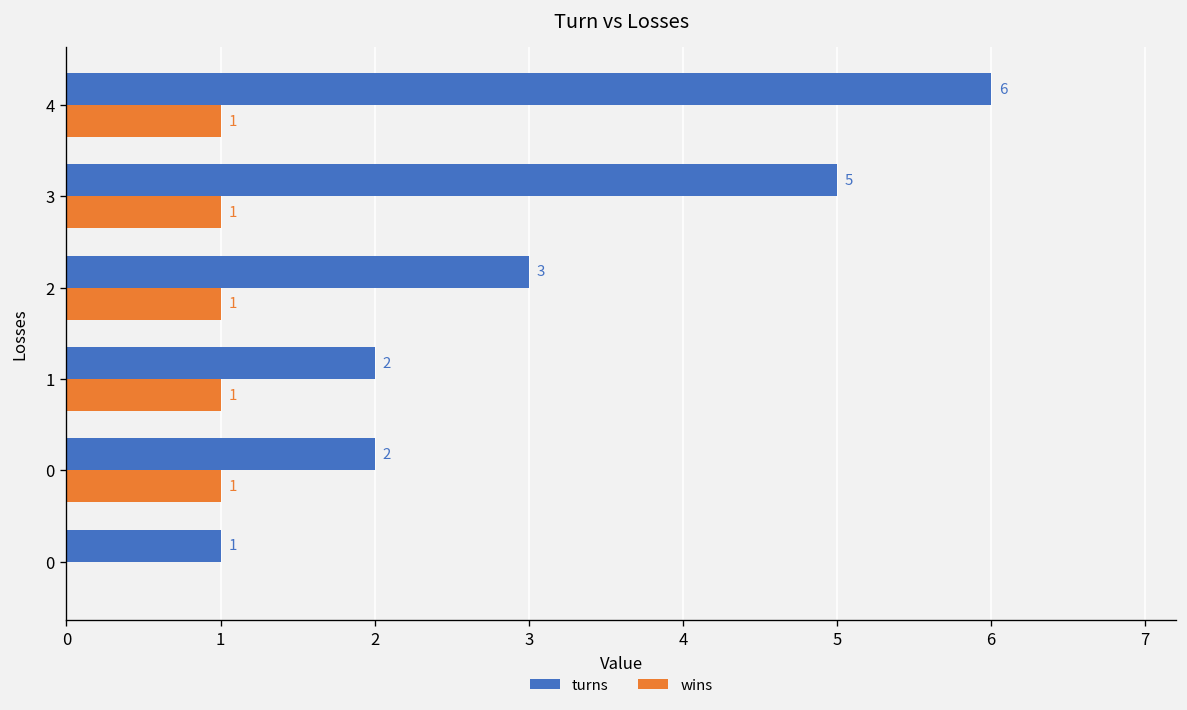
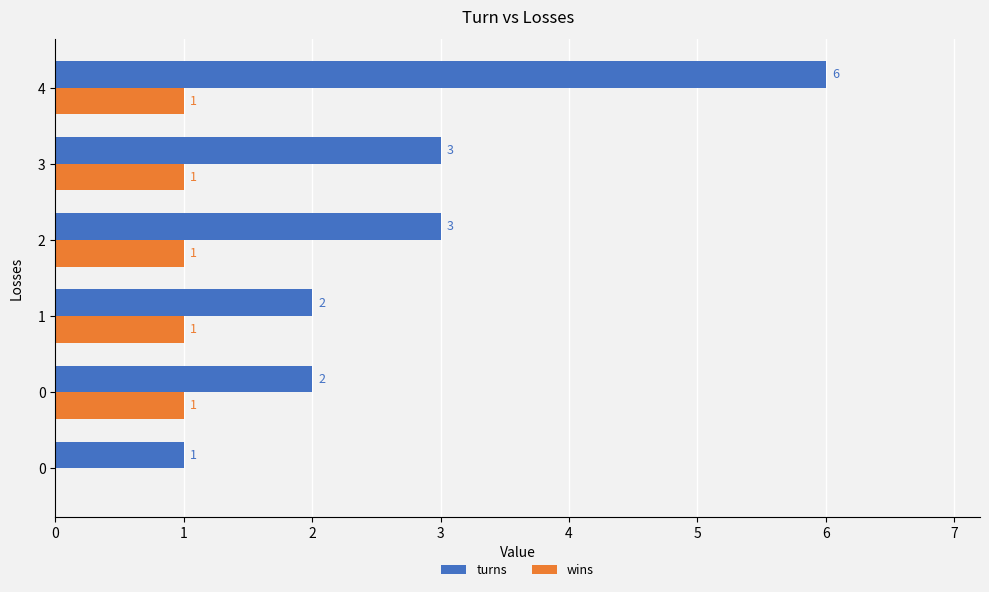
  {
    "turns": {
      "4": 6,
-     "3": 5,
+     "3": 3,
      "2": 3,
      "1": 2
    },
    "wins": {
      "4": 1,
      "3": 1,
      "2": 1,
      "1": 1
    }
  }
